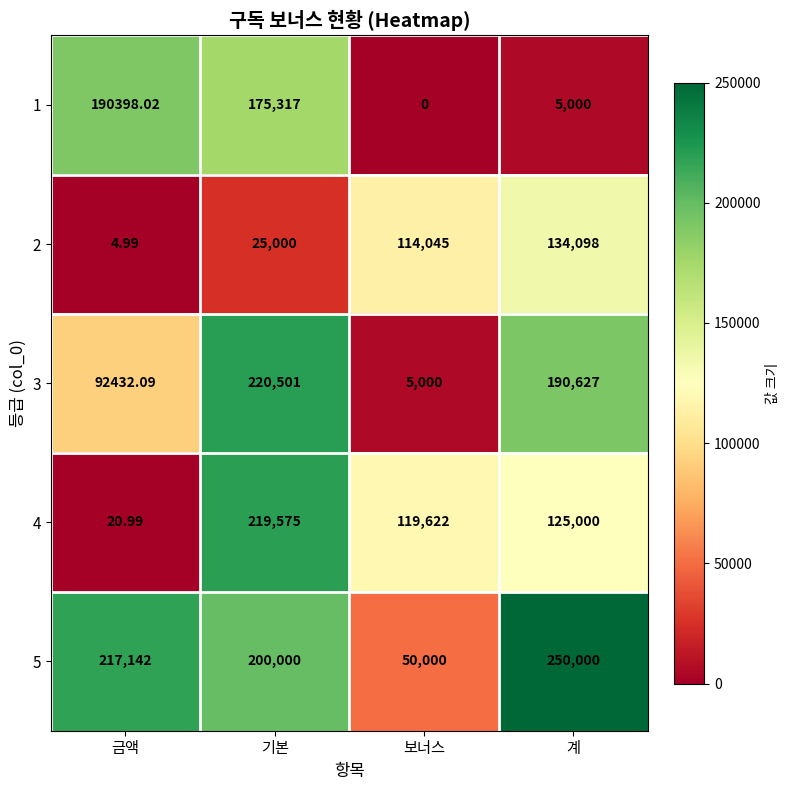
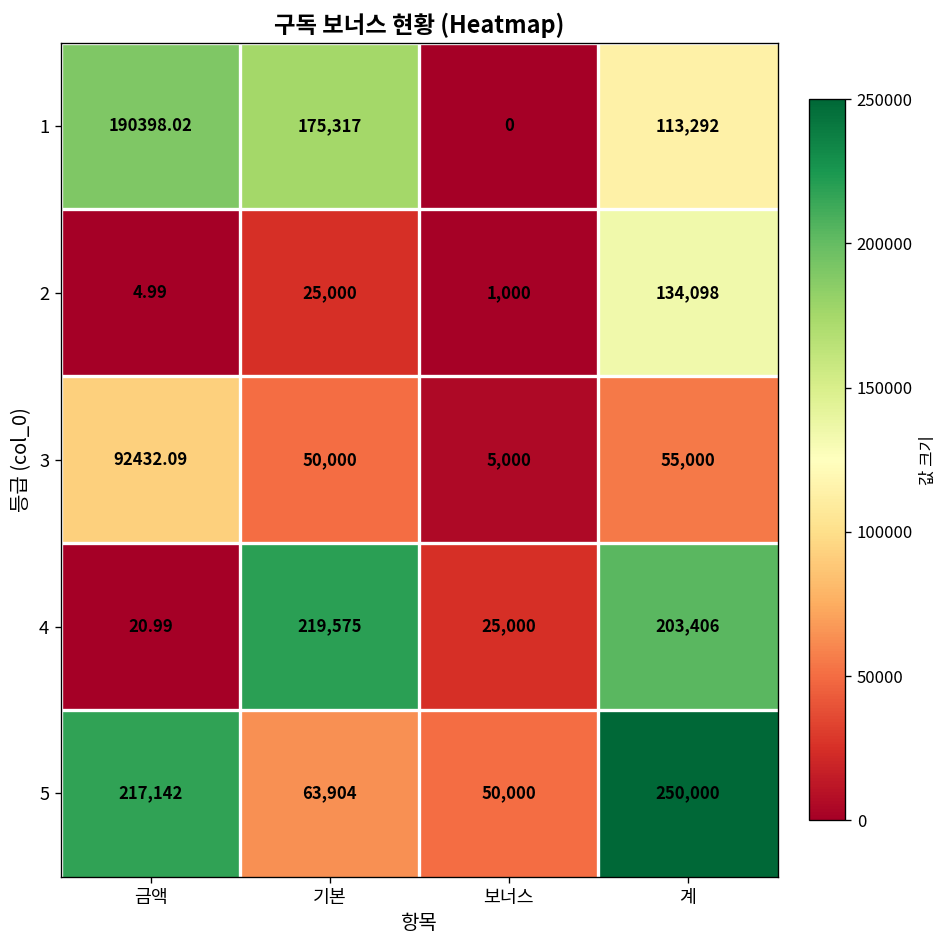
  {
    "1": {
      "금액": "190398.02",
      "기본": "175,317",
      "보너스": "0",
-     "계": "5,000"
+     "계": "113,292"
    },
    "2": {
      "금액": "4.99",
      "기본": "25,000",
-     "보너스": "114,045",
+     "보너스": "1,000",
      "계": "134,098"
    },
    "3": {
      "금액": "92432.09",
-     "기본": "220,501",
+     "기본": "50,000",
      "보너스": "5,000",
-     "계": "190,627"
+     "계": "55,000"
    },
    "4": {
      "금액": "20.99",
      "기본": "219,575",
-     "보너스": "119,622",
-     "계": "125,000"
+     "보너스": "25,000",
+     "계": "203,406"
    },
    "5": {
      "금액": "217,142",
-     "기본": "200,000",
+     "기본": "63,904",
      "보너스": "50,000",
      "계": "250,000"
    }
  }
